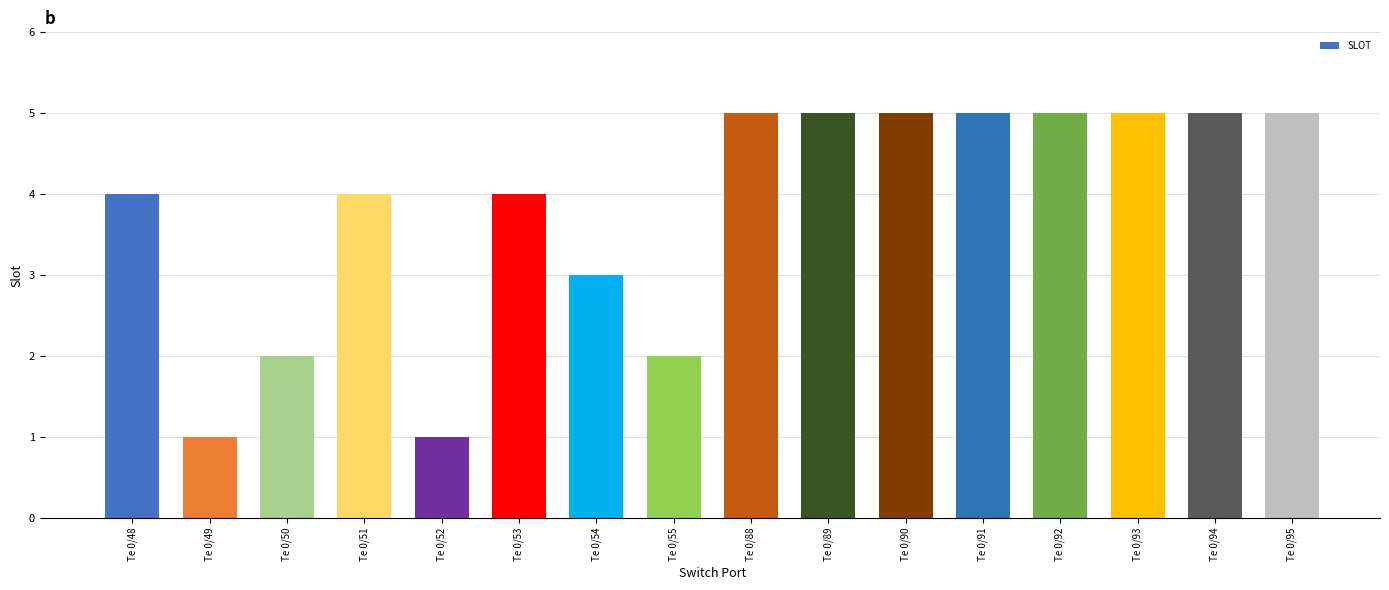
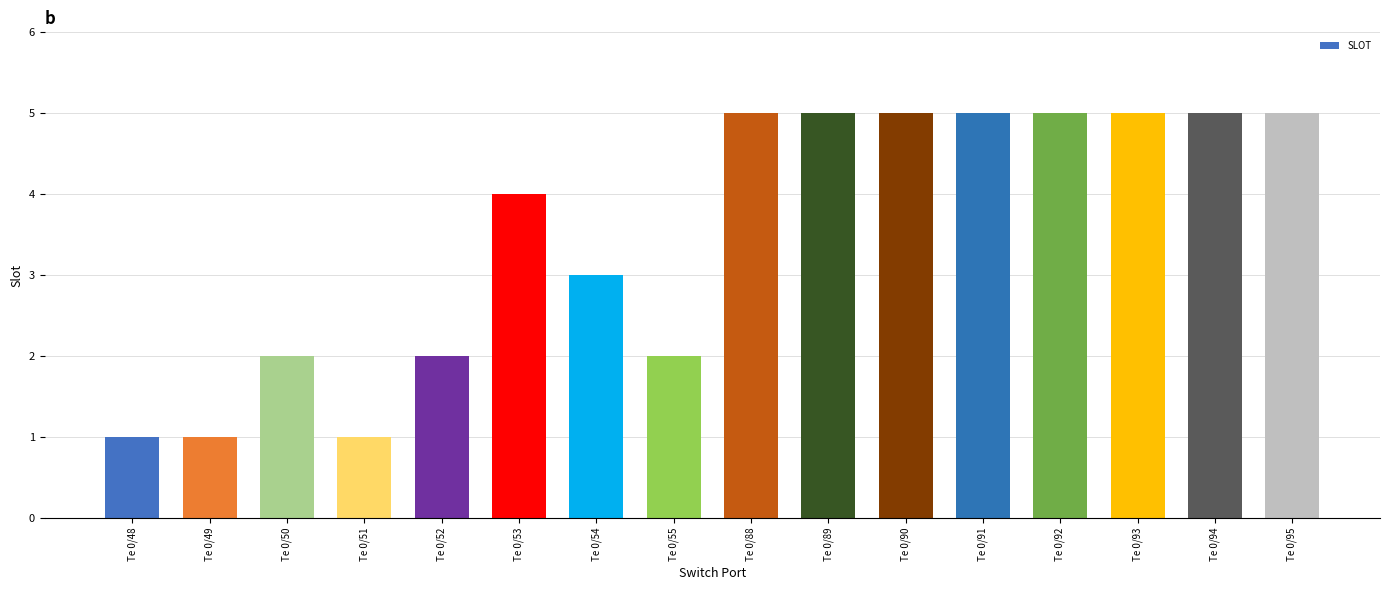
  {
-   "Te 0/48": 4,
+   "Te 0/48": 1,
    "Te 0/49": 1,
    "Te 0/50": 2,
-   "Te 0/51": 4,
-   "Te 0/52": 1,
+   "Te 0/51": 1,
+   "Te 0/52": 2,
    "Te 0/53": 4,
    "Te 0/54": 3,
    "Te 0/55": 2,
    "Te 0/88": 5,
    "Te 0/89": 5,
    "Te 0/90": 5,
    "Te 0/91": 5,
    "Te 0/92": 5,
    "Te 0/93": 5,
    "Te 0/94": 5,
    "Te 0/95": 5
  }
